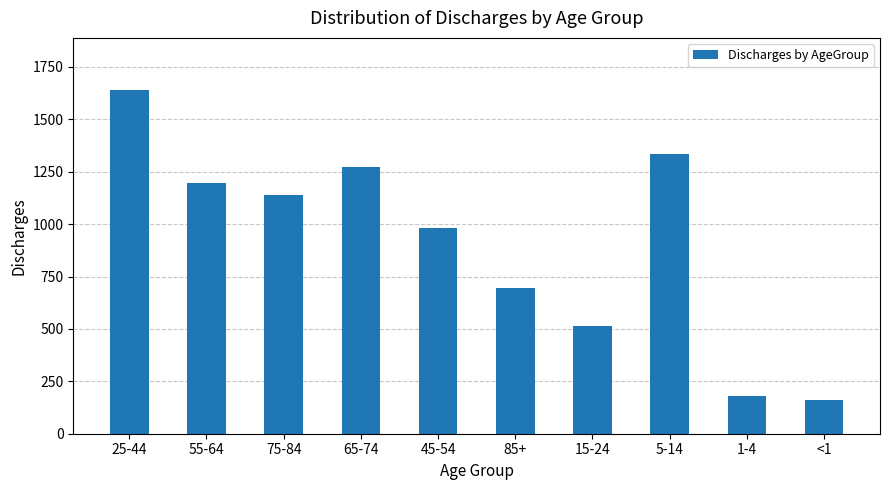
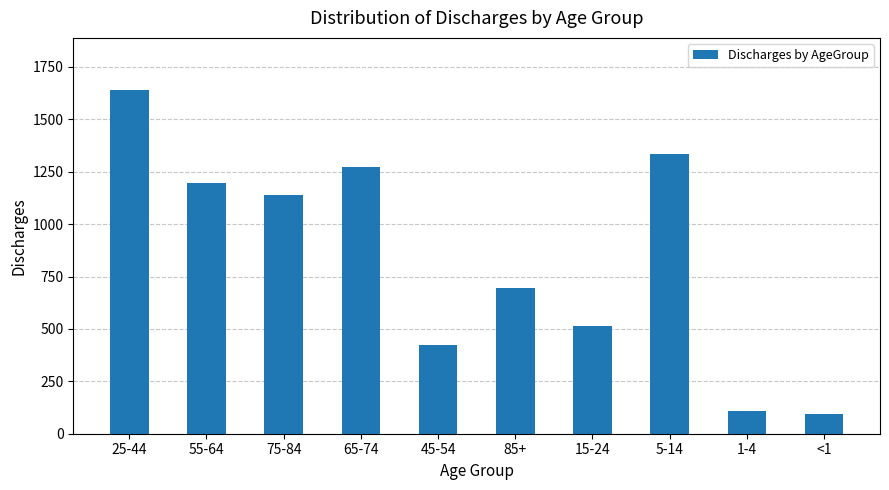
  {
    "25-44": 1640,
    "55-64": 1200,
    "75-84": 1140,
    "65-74": 1270,
-   "45-54": 980,
+   "45-54": 430,
    "85+": 690,
    "15-24": 510,
    "5-14": 1340,
-   "1-4": 180,
-   "<1": 160
+   "1-4": 110,
+   "<1": 90
  }
